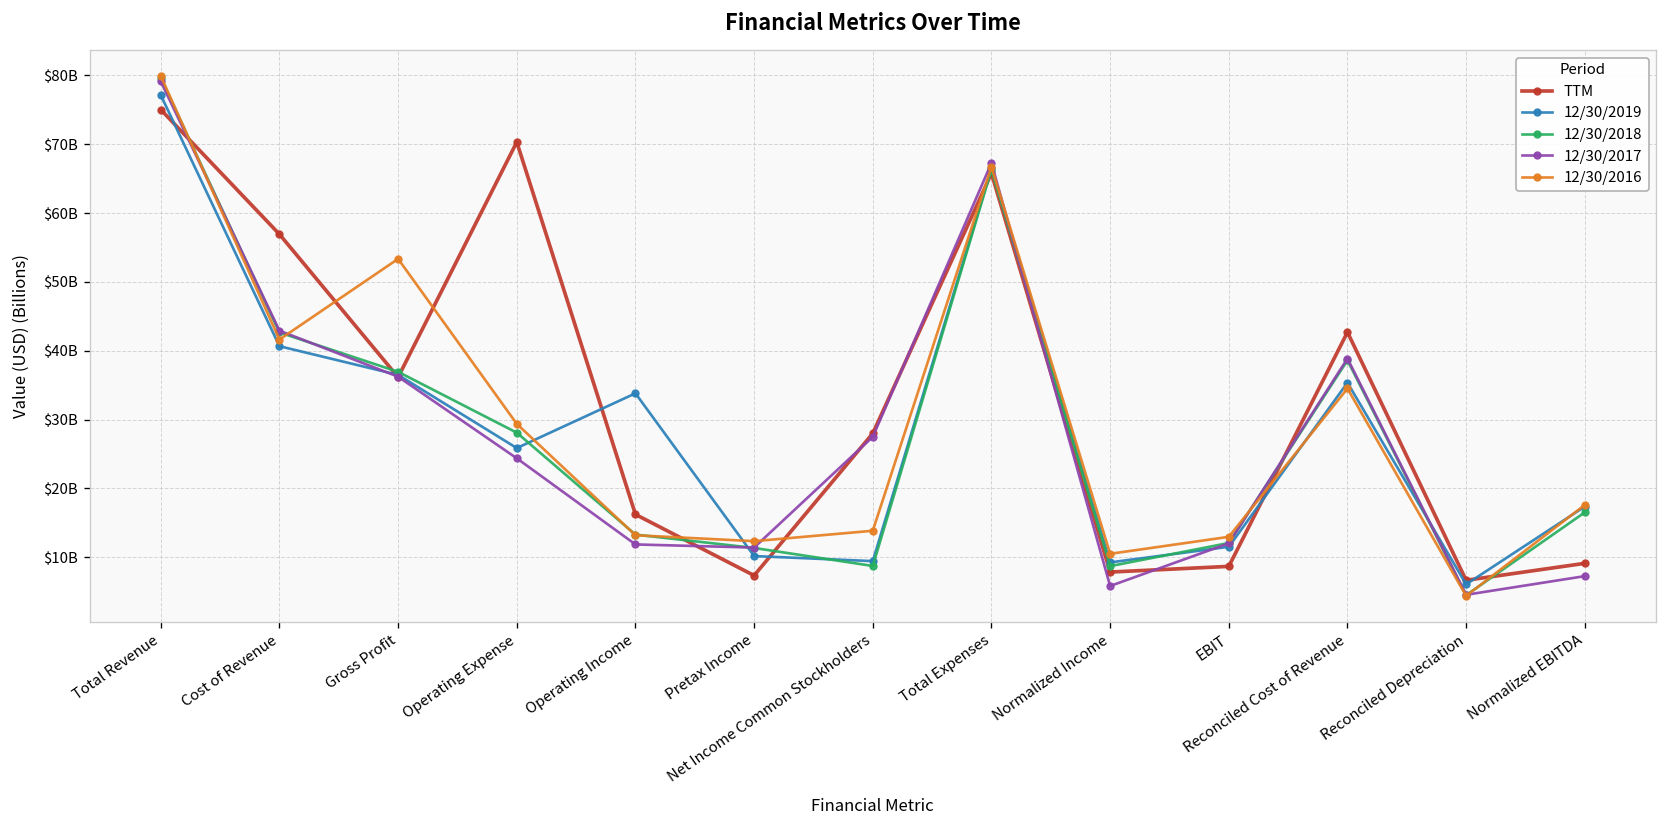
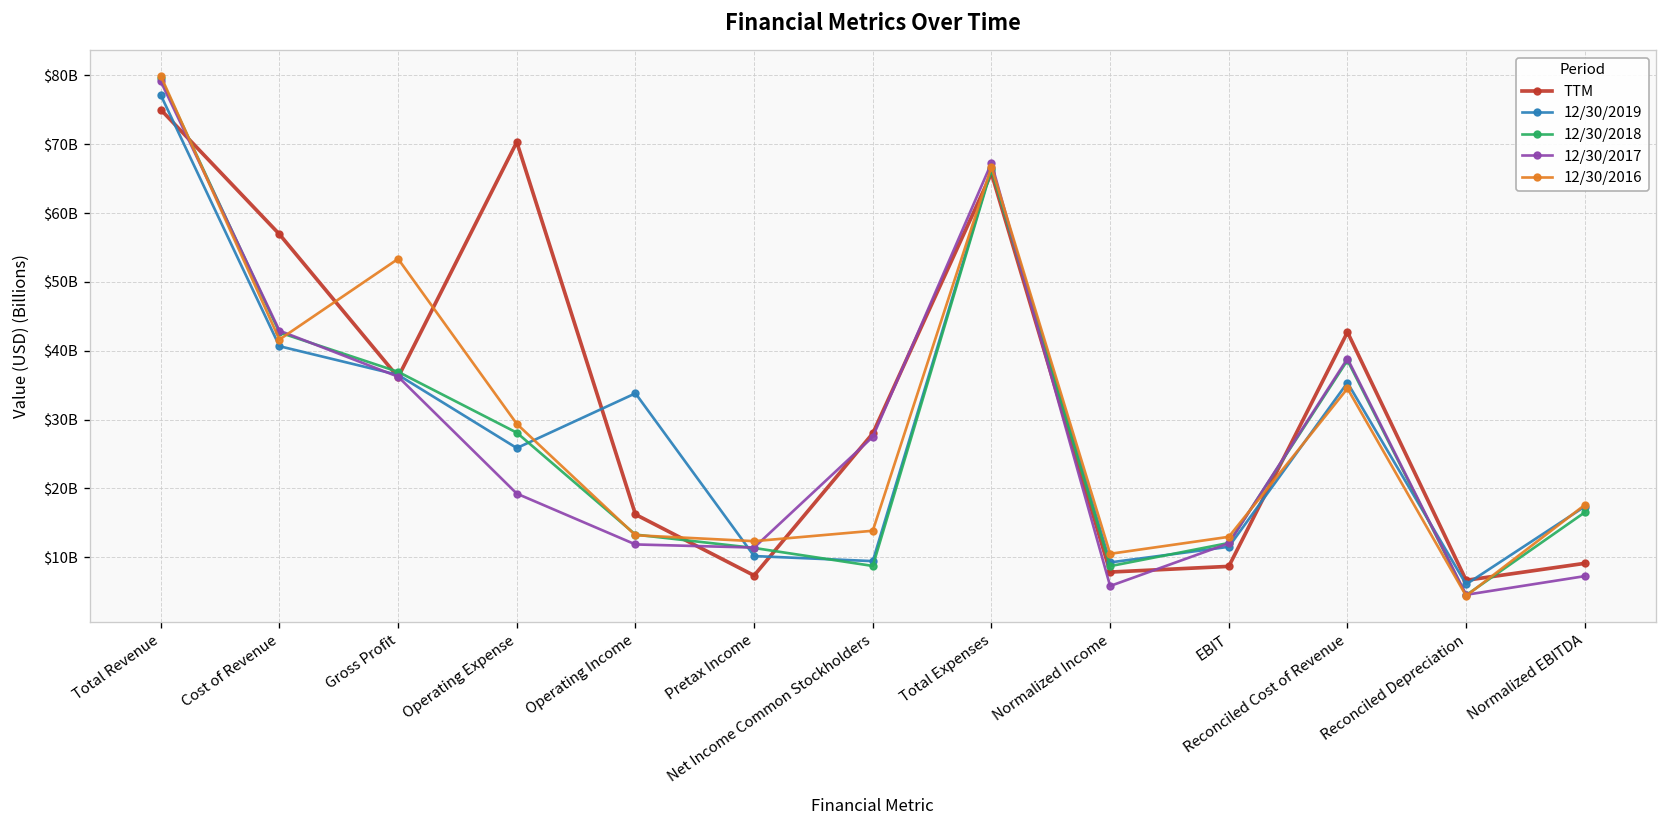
  {
    "TTM": {
      "Total Revenue": "$75000000000",
      "Cost of Revenue": "$57000000000",
      "Operating Expense": "$70000000000",
      "Operating Income": "$16000000000",
      "Pretax Income": "$7000000000",
      "Net Income Common Stockholders": "$28000000000",
      "Total Expenses": "$66000000000",
      "Normalized Income": "$8000000000",
      "EBIT": "$9000000000",
      "Reconciled Cost of Revenue": "$43000000000",
      "Reconciled Depreciation": "$7000000000",
      "Normalized EBITDA": "$9000000000"
    },
    "12/30/2019": {
      "Total Revenue": "$77000000000",
      "Cost of Revenue": "$41000000000",
      "Operating Expense": "$26000000000",
      "Operating Income": "$34000000000",
      "Pretax Income": "$10000000000",
      "Net Income Common Stockholders": "$9000000000",
      "Normalized Income": "$9000000000",
      "EBIT": "$12000000000",
      "Reconciled Cost of Revenue": "$35000000000",
      "Reconciled Depreciation": "$6000000000"
    },
    "12/30/2018": {
      "Operating Expense": "$28000000000",
      "Net Income Common Stockholders": "$9000000000",
      "Normalized Income": "$9000000000",
      "Normalized EBITDA": "$17000000000"
    },
    "12/30/2017": {
      "Total Revenue": "$79000000000",
-     "Operating Expense": "$24000000000",
+     "Operating Expense": "$19000000000",
      "Operating Income": "$12000000000",
      "Net Income Common Stockholders": "$27000000000",
      "Total Expenses": "$67000000000",
      "Normalized Income": "$6000000000",
      "Normalized EBITDA": "$7000000000"
    },
    "12/30/2016": {
      "Cost of Revenue": "$42000000000",
      "Gross Profit": "$53000000000",
      "Operating Expense": "$29000000000",
      "Pretax Income": "$12000000000",
      "Net Income Common Stockholders": "$14000000000",
      "Normalized Income": "$10000000000",
      "EBIT": "$13000000000",
      "Reconciled Cost of Revenue": "$35000000000"
    }
  }
